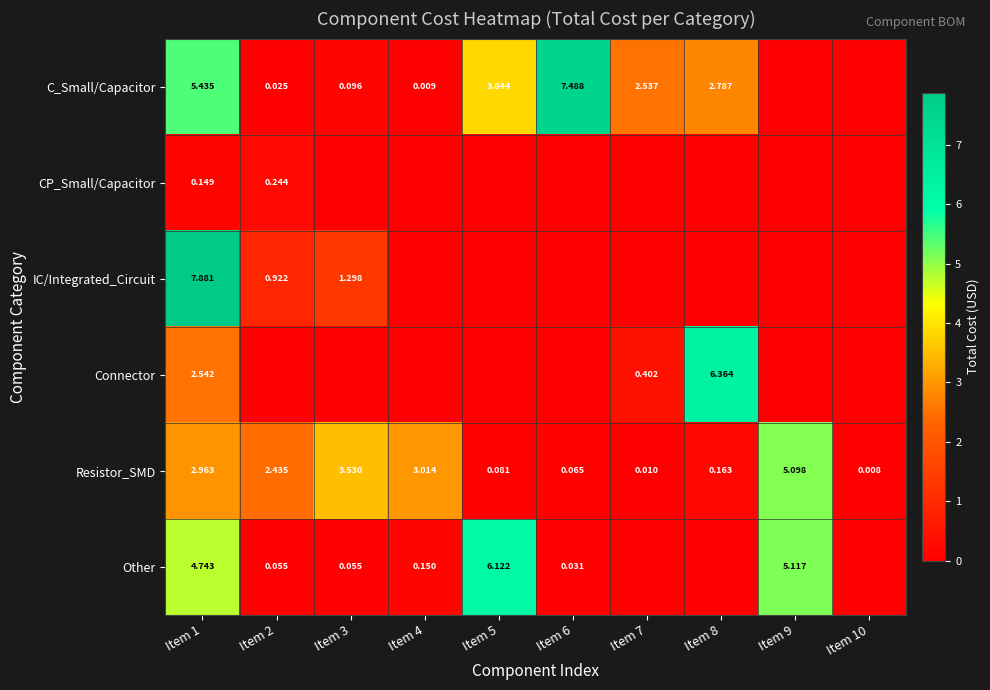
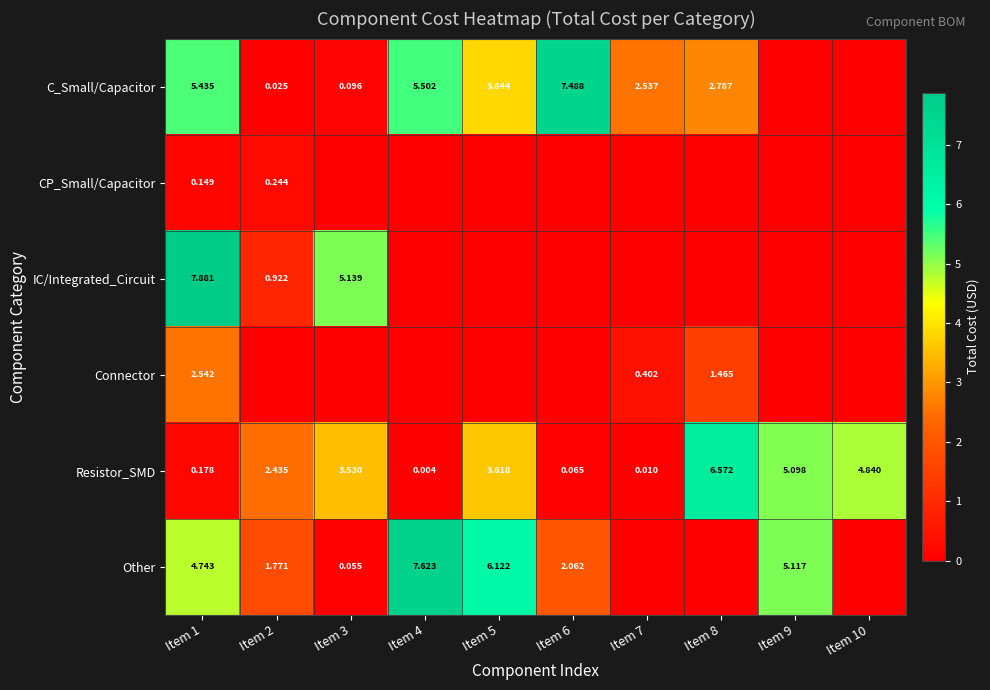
  {
    "C_Small/Capacitor": {
      "Item 1": 5.435,
      "Item 2": 0.025,
      "Item 3": 0.096,
-     "Item 4": 0.009,
+     "Item 4": 5.502,
      "Item 5": 3.844,
      "Item 6": 7.488,
      "Item 7": 2.537,
      "Item 8": 2.787
    },
    "CP_Small/Capacitor": {
      "Item 1": 0.149,
      "Item 2": 0.244
    },
    "IC/Integrated_Circuit": {
      "Item 1": 7.881,
      "Item 2": 0.922,
-     "Item 3": 1.298
+     "Item 3": 5.139
    },
    "Connector": {
      "Item 1": 2.542,
      "Item 7": 0.402,
-     "Item 8": 6.364
+     "Item 8": 1.465
    },
    "Resistor_SMD": {
-     "Item 1": 2.963,
+     "Item 1": 0.178,
      "Item 2": 2.435,
      "Item 3": 3.530,
-     "Item 4": 3.014,
-     "Item 5": 0.081,
+     "Item 4": 0.004,
+     "Item 5": 3.618,
      "Item 6": 0.065,
      "Item 7": 0.010,
-     "Item 8": 0.163,
+     "Item 8": 6.572,
      "Item 9": 5.098,
-     "Item 10": 0.008
+     "Item 10": 4.840
    },
    "Other": {
      "Item 1": 4.743,
-     "Item 2": 0.055,
+     "Item 2": 1.771,
      "Item 3": 0.055,
-     "Item 4": 0.150,
+     "Item 4": 7.623,
      "Item 5": 6.122,
-     "Item 6": 0.031,
+     "Item 6": 2.062,
      "Item 9": 5.117
    }
  }
